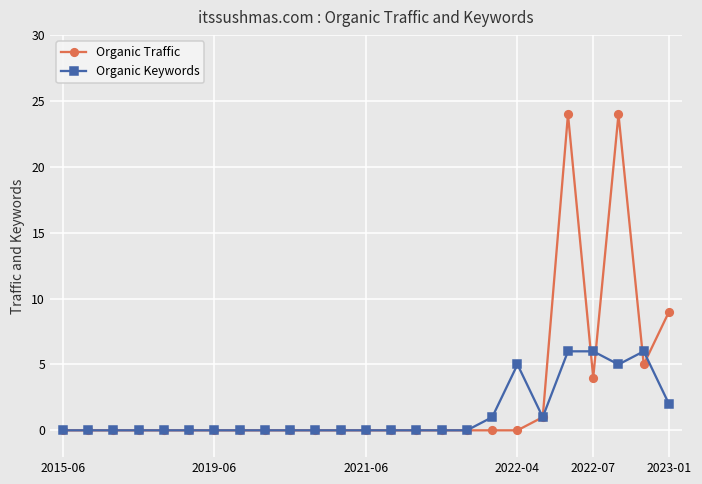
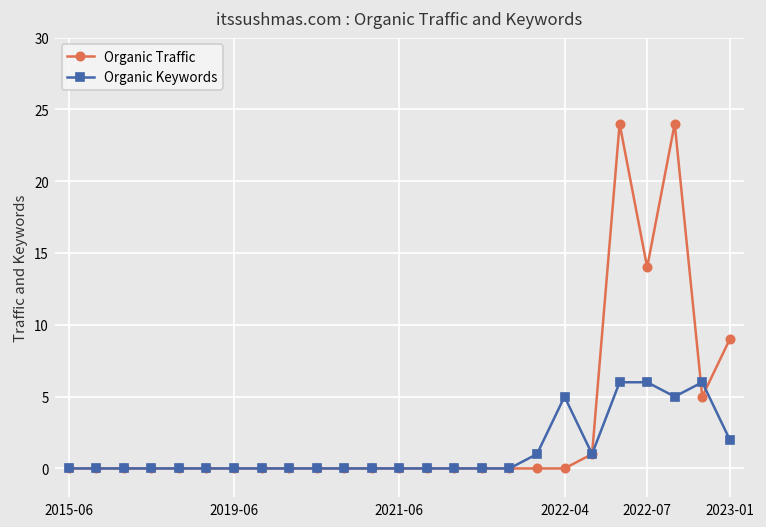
  {
    "Organic Traffic": {
      "2022-04": 0,
-     "2022-07": 4,
+     "2022-07": 14,
      "2023-01": 9
    },
    "Organic Keywords": {
      "2022-04": 5,
      "2022-07": 6,
      "2023-01": 2
    }
  }
